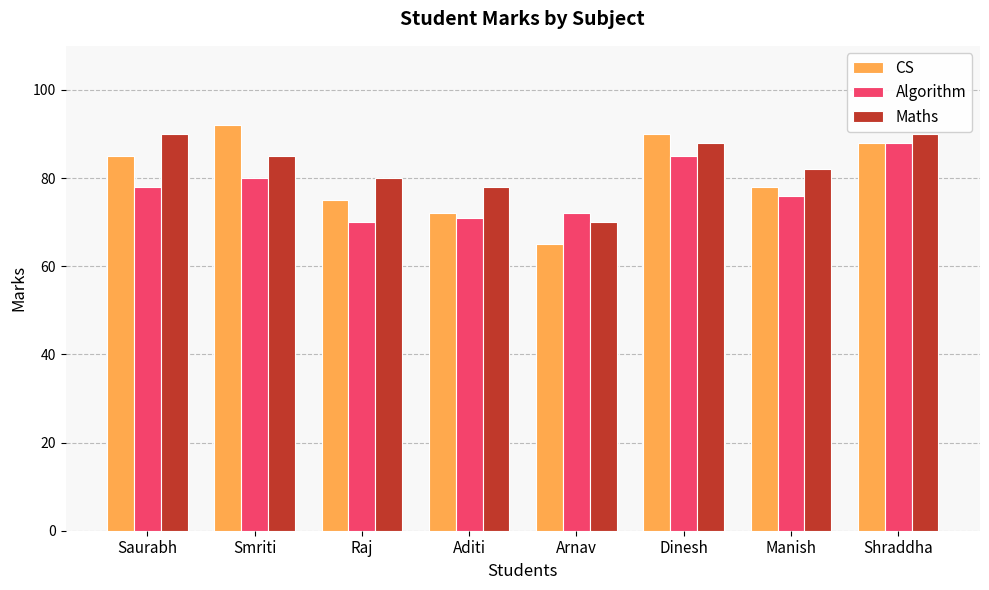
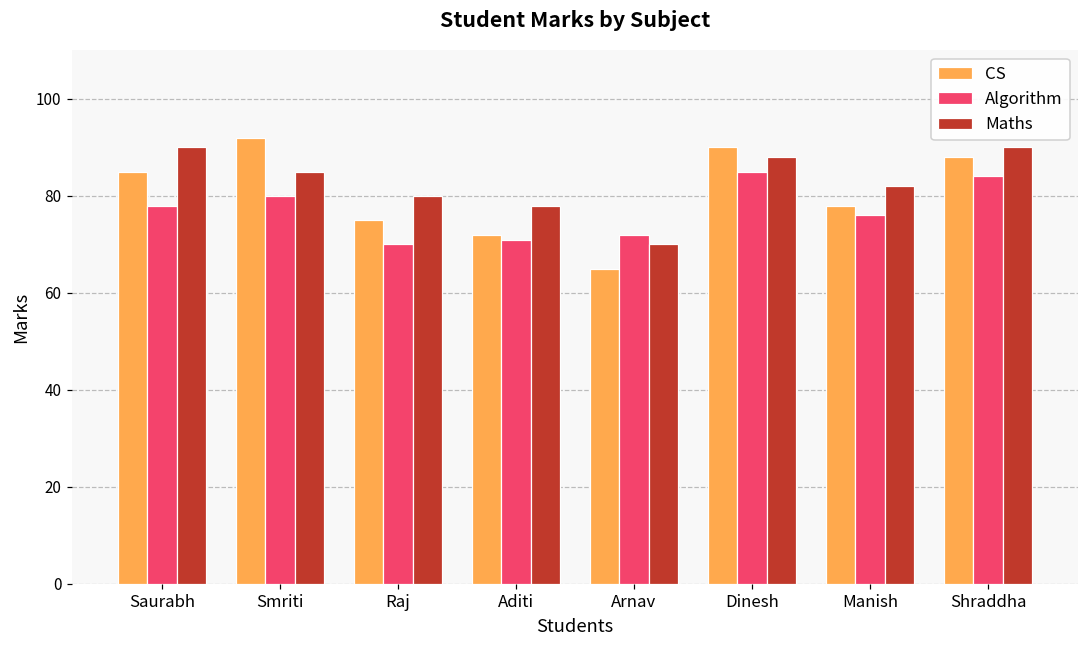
  {
    "CS": {
      "Saurabh": 85,
      "Smriti": 92,
      "Raj": 75,
      "Aditi": 72,
      "Arnav": 65,
      "Dinesh": 90,
      "Manish": 78,
      "Shraddha": 88
    },
    "Algorithm": {
      "Saurabh": 78,
      "Smriti": 80,
      "Raj": 70,
      "Aditi": 71,
      "Arnav": 72,
      "Dinesh": 85,
      "Manish": 76,
-     "Shraddha": 88
+     "Shraddha": 84
    },
    "Maths": {
      "Saurabh": 90,
      "Smriti": 85,
      "Raj": 80,
      "Aditi": 78,
      "Arnav": 70,
      "Dinesh": 88,
      "Manish": 82,
      "Shraddha": 90
    }
  }
